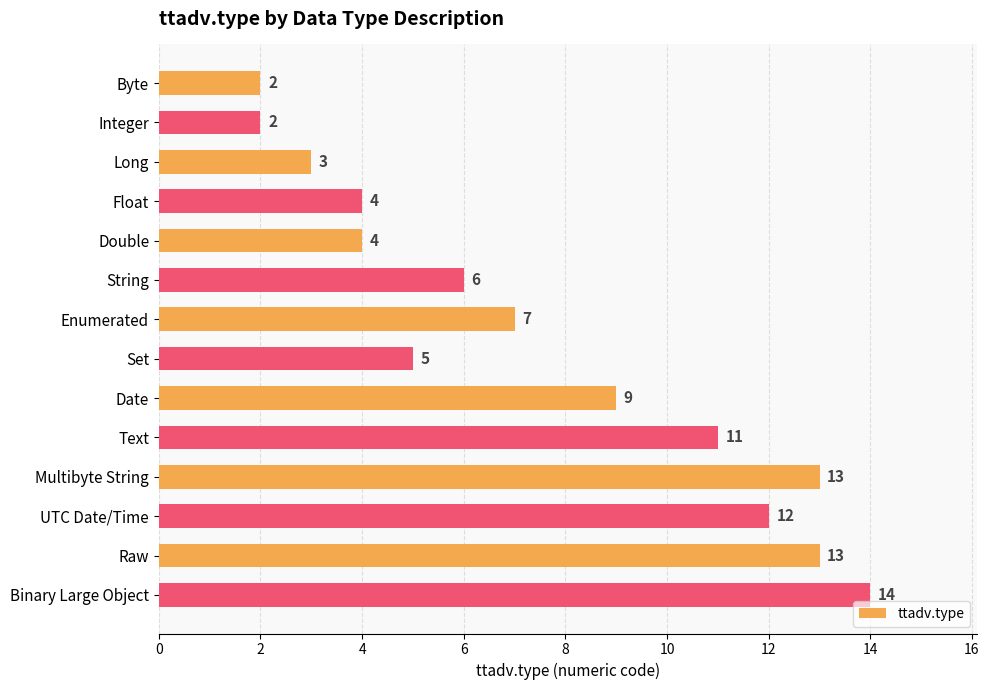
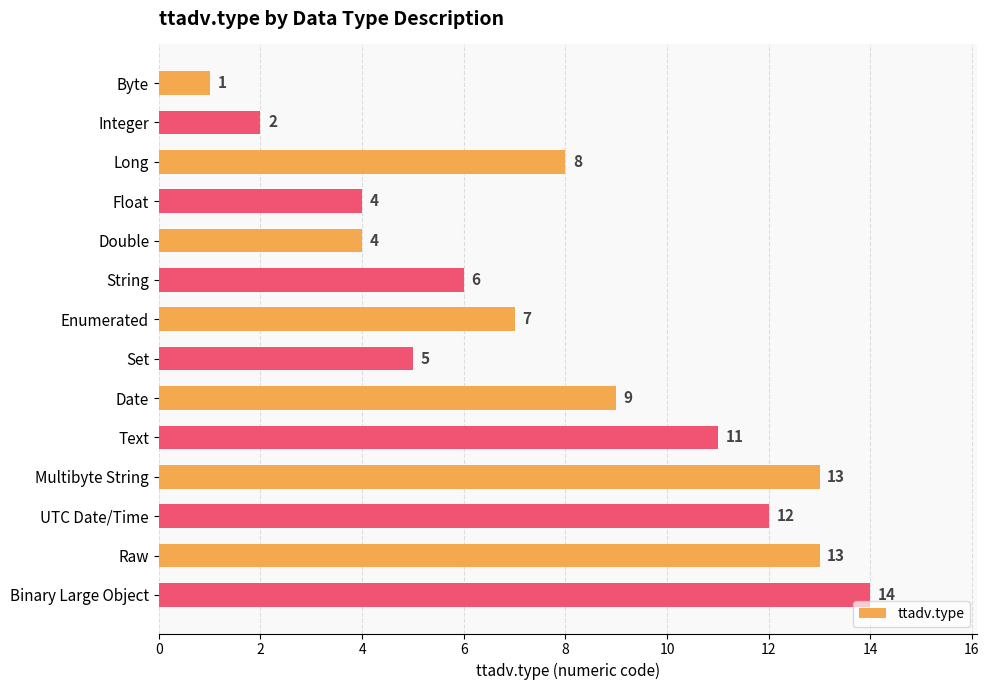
  {
-   "Byte": 2,
+   "Byte": 1,
    "Integer": 2,
-   "Long": 3,
+   "Long": 8,
    "Float": 4,
    "Double": 4,
    "String": 6,
    "Enumerated": 7,
    "Set": 5,
    "Date": 9,
    "Text": 11,
    "Multibyte String": 13,
    "UTC Date/Time": 12,
    "Raw": 13
  }
